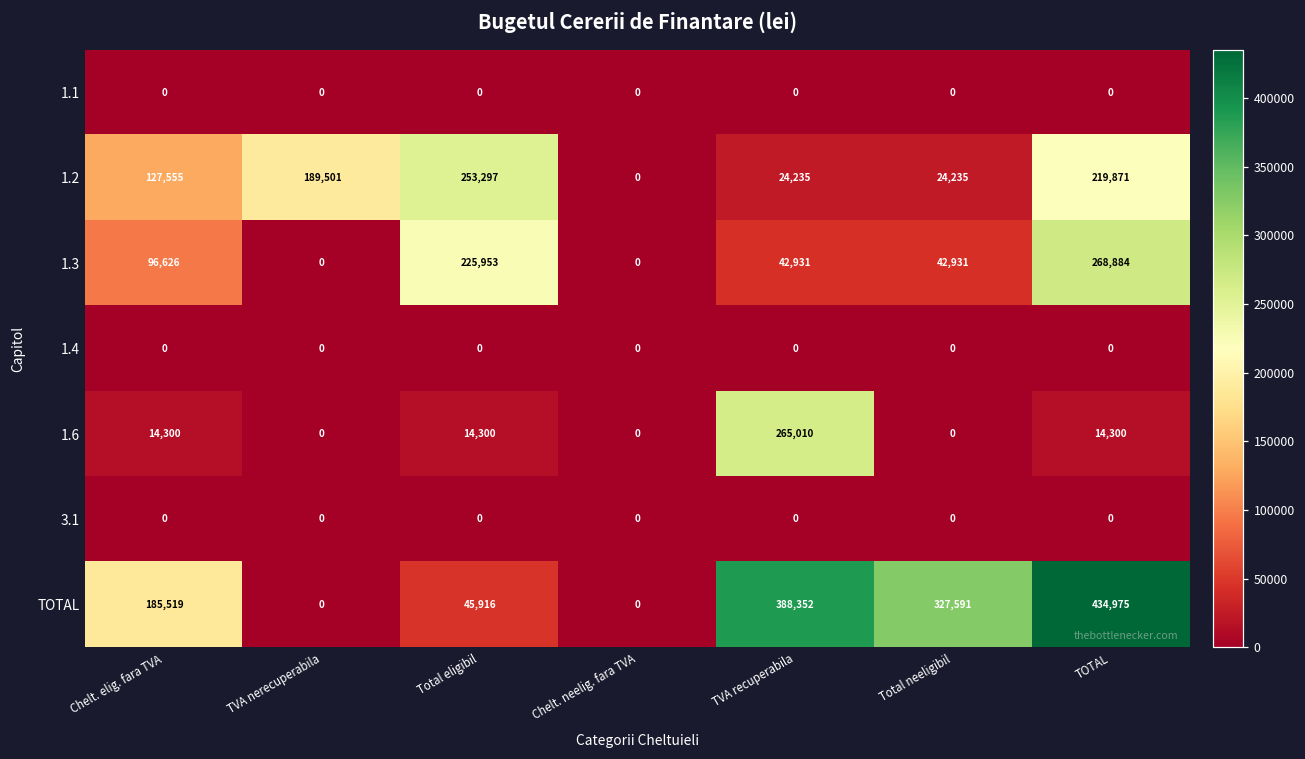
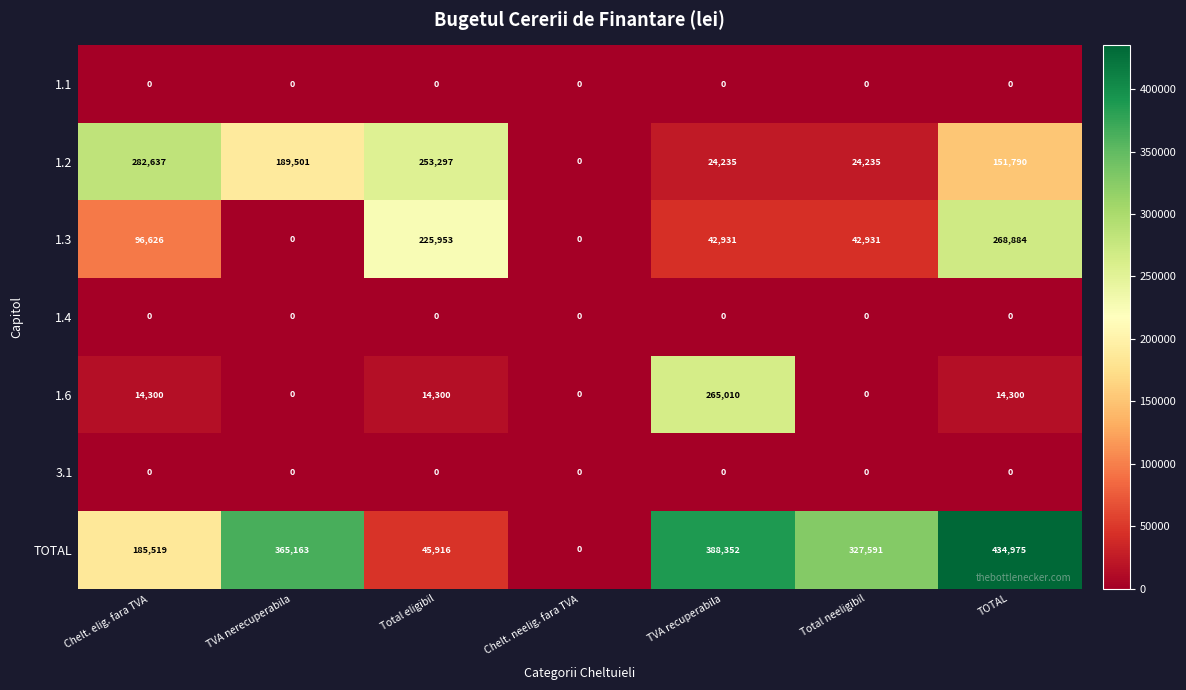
  {
    "1.1": {
      "Chelt. elig. fara TVA": "0",
      "TVA nerecuperabila": "0",
      "Total eligibil": "0",
      "Chelt. neelig. fara TVA": "0",
      "TVA recuperabila": "0",
      "Total neeligibil": "0",
      "TOTAL": "0"
    },
    "1.2": {
-     "Chelt. elig. fara TVA": "127,555",
+     "Chelt. elig. fara TVA": "282,637",
      "TVA nerecuperabila": "189,501",
      "Total eligibil": "253,297",
      "Chelt. neelig. fara TVA": "0",
      "TVA recuperabila": "24,235",
      "Total neeligibil": "24,235",
-     "TOTAL": "219,871"
+     "TOTAL": "151,790"
    },
    "1.3": {
      "Chelt. elig. fara TVA": "96,626",
      "TVA nerecuperabila": "0",
      "Total eligibil": "225,953",
      "Chelt. neelig. fara TVA": "0",
      "TVA recuperabila": "42,931",
      "Total neeligibil": "42,931",
      "TOTAL": "268,884"
    },
    "1.4": {
      "Chelt. elig. fara TVA": "0",
      "TVA nerecuperabila": "0",
      "Total eligibil": "0",
      "Chelt. neelig. fara TVA": "0",
      "TVA recuperabila": "0",
      "Total neeligibil": "0",
      "TOTAL": "0"
    },
    "1.6": {
      "Chelt. elig. fara TVA": "14,300",
      "TVA nerecuperabila": "0",
      "Total eligibil": "14,300",
      "Chelt. neelig. fara TVA": "0",
      "TVA recuperabila": "265,010",
      "Total neeligibil": "0",
      "TOTAL": "14,300"
    },
    "3.1": {
      "Chelt. elig. fara TVA": "0",
      "TVA nerecuperabila": "0",
      "Total eligibil": "0",
      "Chelt. neelig. fara TVA": "0",
      "TVA recuperabila": "0",
      "Total neeligibil": "0",
      "TOTAL": "0"
    },
    "TOTAL": {
      "Chelt. elig. fara TVA": "185,519",
-     "TVA nerecuperabila": "0",
+     "TVA nerecuperabila": "365,163",
      "Total eligibil": "45,916",
      "Chelt. neelig. fara TVA": "0",
      "TVA recuperabila": "388,352",
      "Total neeligibil": "327,591"
    }
  }
